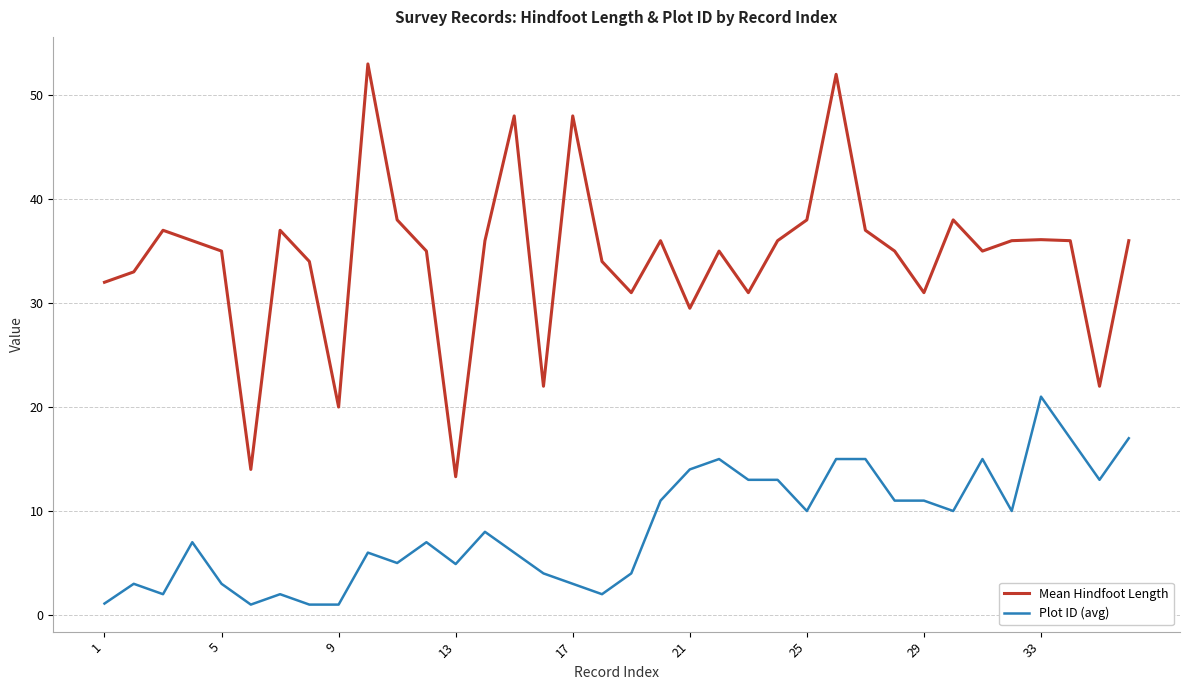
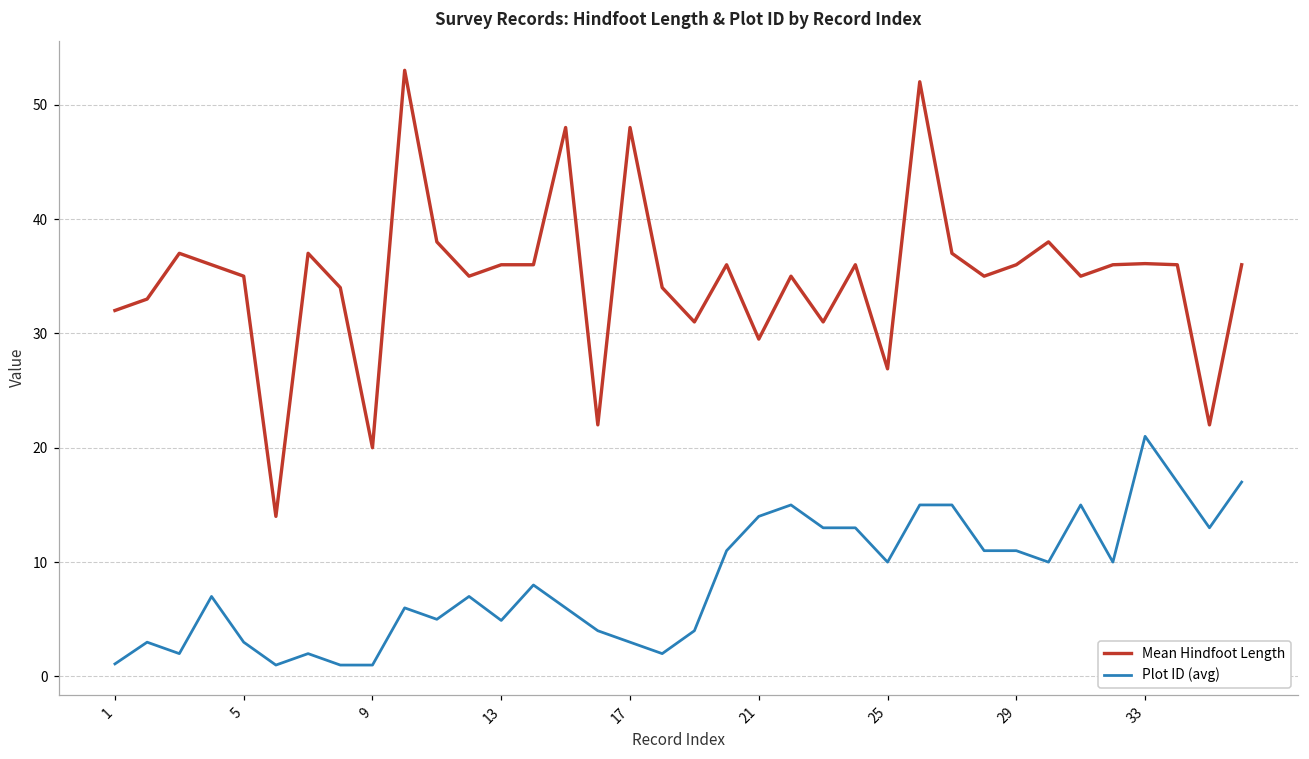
  {
    "Mean Hindfoot Length": {
      "1": 32.0,
      "5": 35.0,
      "9": 20.0,
-     "13": 13.3,
+     "13": 36.0,
      "17": 48.0,
      "21": 29.5,
-     "25": 38.0,
-     "29": 31,
+     "25": 26.9,
+     "29": 36,
      "33": 36.1
    },
    "Plot ID (avg)": {
      "1": 1.1,
      "5": 3.0,
      "9": 1.0,
      "13": 4.9,
      "17": 3.0,
      "21": 14.0,
      "25": 10.0,
      "29": 11.0,
      "33": 21.0
    }
  }
